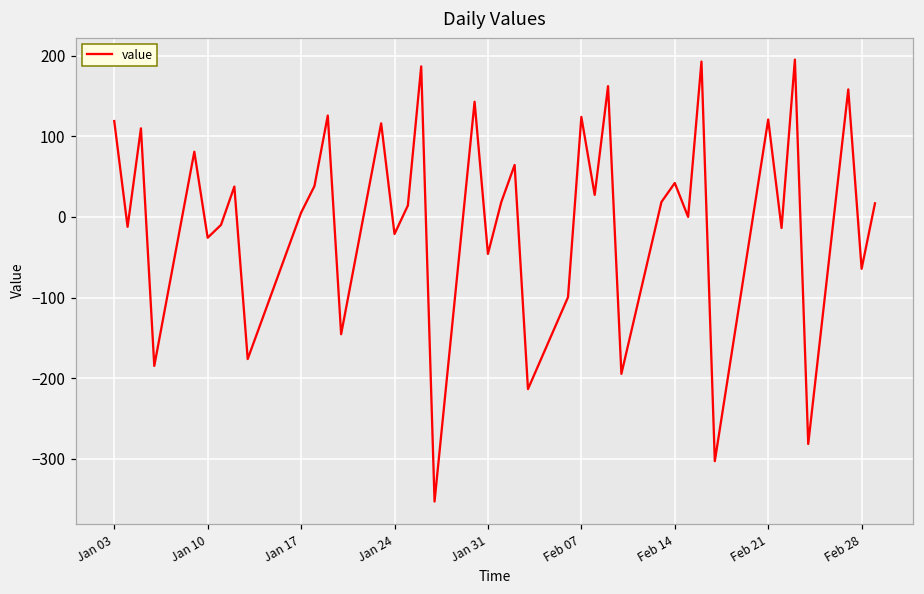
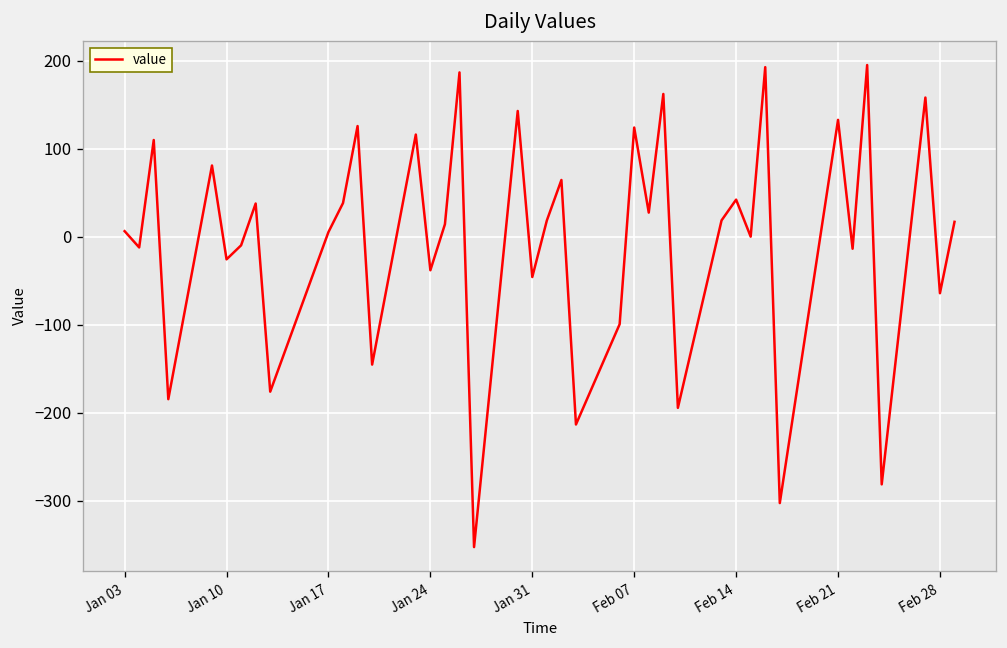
  {
-   "Jan 03": 120,
+   "Jan 03": 10,
    "Jan 10": -30,
    "Jan 17": 10,
-   "Jan 24": -20,
+   "Jan 24": -40,
    "Jan 31": -50,
    "Feb 07": 120,
    "Feb 14": 40,
-   "Feb 21": 120,
+   "Feb 21": 130,
    "Feb 28": -60
  }
